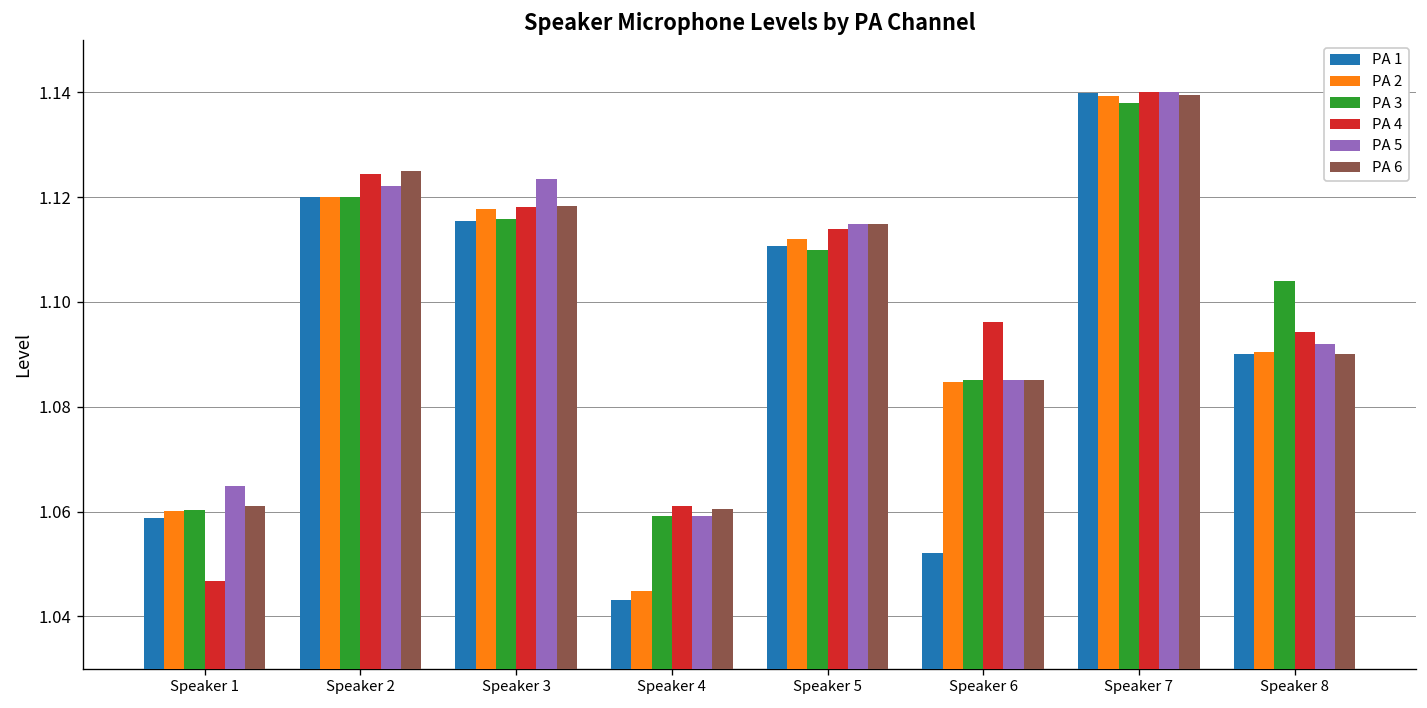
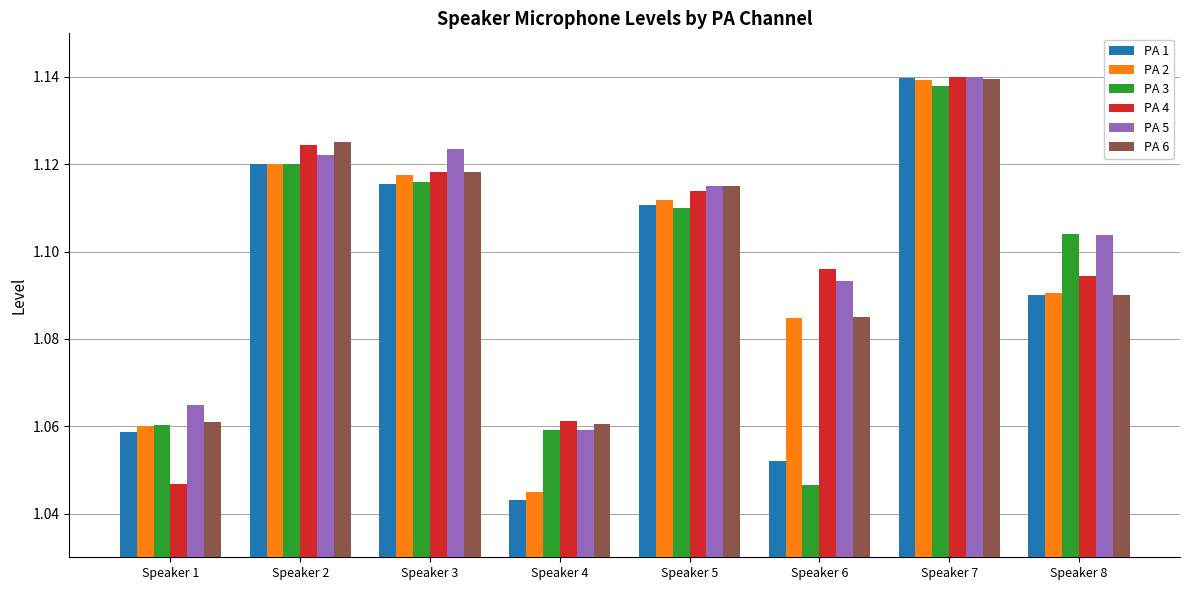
  {
    "PA 1": {
      "Speaker 1": 1.059,
      "Speaker 2": 1.120,
      "Speaker 3": 1.116,
      "Speaker 4": 1.043,
      "Speaker 5": 1.111,
      "Speaker 6": 1.052,
      "Speaker 7": 1.140,
      "Speaker 8": 1.090
    },
    "PA 2": {
      "Speaker 1": 1.060,
      "Speaker 2": 1.120,
      "Speaker 3": 1.118,
      "Speaker 4": 1.045,
      "Speaker 5": 1.112,
      "Speaker 6": 1.085,
      "Speaker 7": 1.139,
      "Speaker 8": 1.091
    },
    "PA 3": {
      "Speaker 1": 1.060,
      "Speaker 2": 1.120,
      "Speaker 3": 1.116,
      "Speaker 4": 1.059,
      "Speaker 5": 1.110,
-     "Speaker 6": 1.085,
+     "Speaker 6": 1.047,
      "Speaker 7": 1.138,
      "Speaker 8": 1.104
    },
    "PA 4": {
      "Speaker 1": 1.047,
      "Speaker 2": 1.124,
      "Speaker 3": 1.118,
      "Speaker 4": 1.061,
      "Speaker 5": 1.114,
      "Speaker 6": 1.096,
      "Speaker 7": 1.140,
      "Speaker 8": 1.094
    },
    "PA 5": {
      "Speaker 1": 1.065,
      "Speaker 2": 1.122,
      "Speaker 3": 1.124,
      "Speaker 4": 1.059,
      "Speaker 5": 1.115,
-     "Speaker 6": 1.085,
+     "Speaker 6": 1.093,
      "Speaker 7": 1.140,
-     "Speaker 8": 1.092
+     "Speaker 8": 1.104
    },
    "PA 6": {
      "Speaker 1": 1.061,
      "Speaker 2": 1.125,
      "Speaker 3": 1.118,
      "Speaker 4": 1.061,
      "Speaker 5": 1.115,
      "Speaker 6": 1.085,
      "Speaker 7": 1.140,
      "Speaker 8": 1.090
    }
  }
